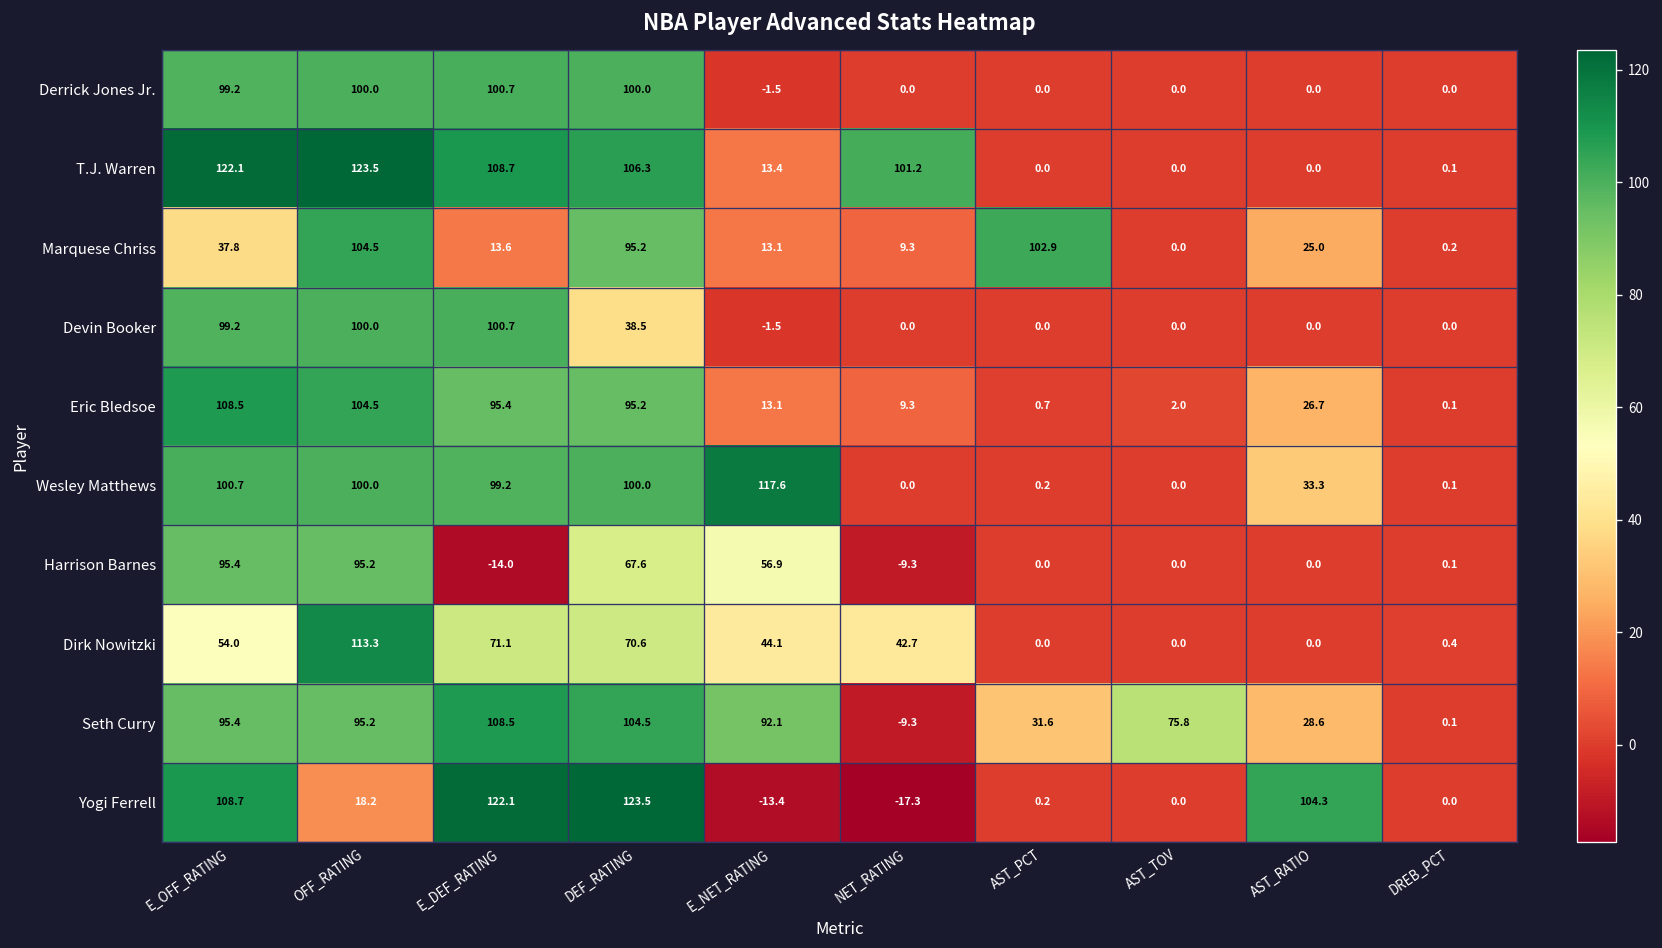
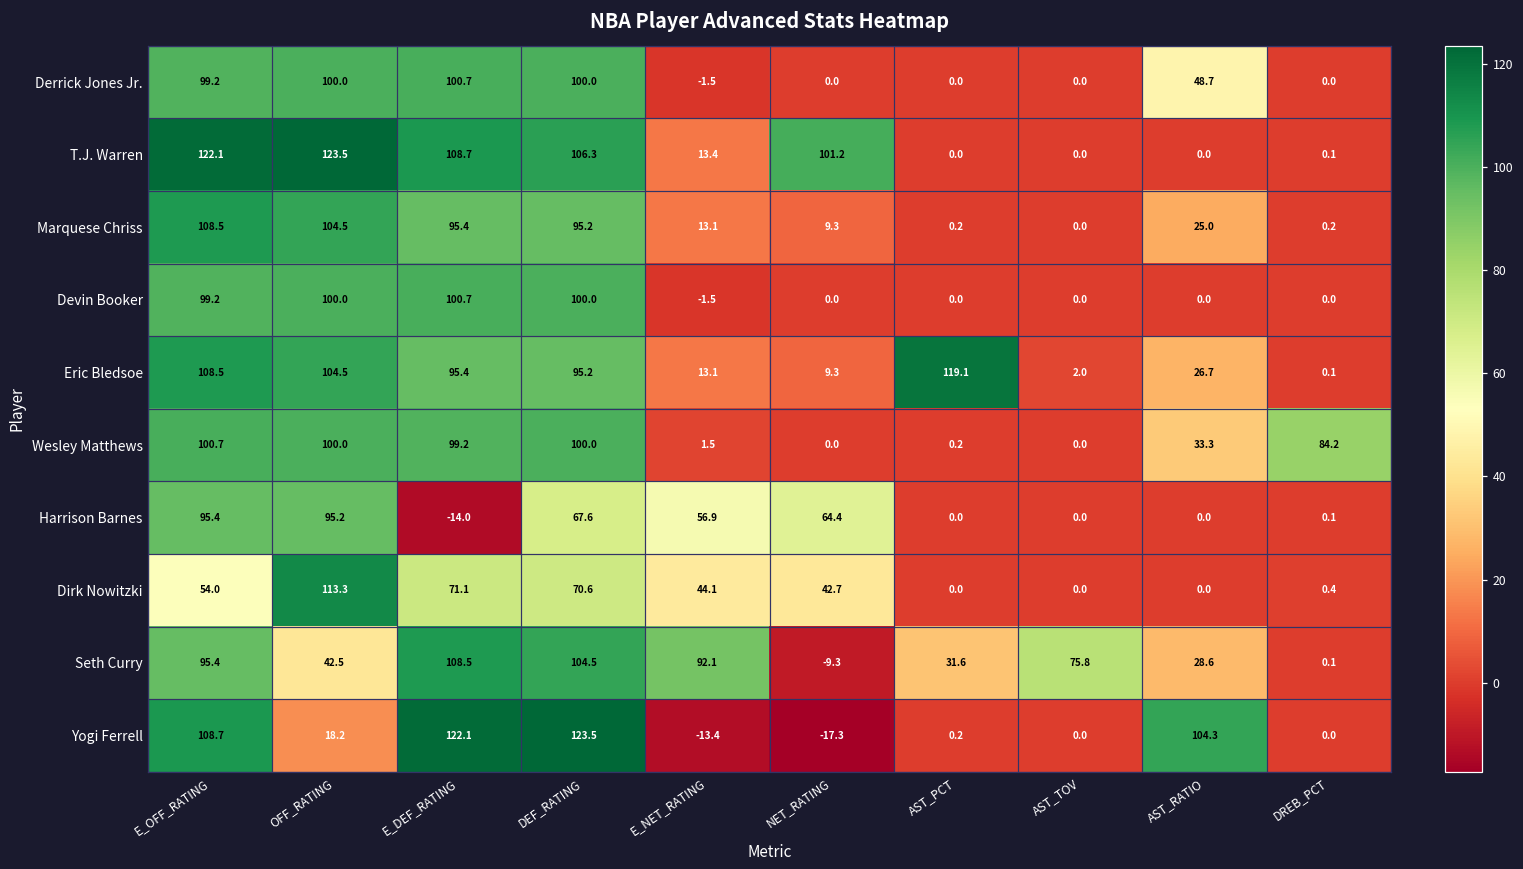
  {
    "Derrick Jones Jr.": {
      "E_OFF_RATING": 99.2,
      "OFF_RATING": 100.0,
      "E_DEF_RATING": 100.7,
      "DEF_RATING": 100.0,
      "E_NET_RATING": -1.5,
      "NET_RATING": 0.0,
      "AST_PCT": 0.0,
      "AST_TOV": 0.0,
-     "AST_RATIO": 0.0,
+     "AST_RATIO": 48.7,
      "DREB_PCT": 0.0
    },
    "T.J. Warren": {
      "E_OFF_RATING": 122.1,
      "OFF_RATING": 123.5,
      "E_DEF_RATING": 108.7,
      "DEF_RATING": 106.3,
      "E_NET_RATING": 13.4,
      "NET_RATING": 101.2,
      "AST_PCT": 0.0,
      "AST_TOV": 0.0,
      "AST_RATIO": 0.0,
      "DREB_PCT": 0.1
    },
    "Marquese Chriss": {
-     "E_OFF_RATING": 37.8,
+     "E_OFF_RATING": 108.5,
      "OFF_RATING": 104.5,
-     "E_DEF_RATING": 13.6,
+     "E_DEF_RATING": 95.4,
      "DEF_RATING": 95.2,
      "E_NET_RATING": 13.1,
      "NET_RATING": 9.3,
-     "AST_PCT": 102.9,
+     "AST_PCT": 0.2,
      "AST_TOV": 0.0,
      "AST_RATIO": 25.0,
      "DREB_PCT": 0.2
    },
    "Devin Booker": {
      "E_OFF_RATING": 99.2,
      "OFF_RATING": 100.0,
      "E_DEF_RATING": 100.7,
-     "DEF_RATING": 38.5,
+     "DEF_RATING": 100.0,
      "E_NET_RATING": -1.5,
      "NET_RATING": 0.0,
      "AST_PCT": 0.0,
      "AST_TOV": 0.0,
      "AST_RATIO": 0.0,
      "DREB_PCT": 0.0
    },
    "Eric Bledsoe": {
      "E_OFF_RATING": 108.5,
      "OFF_RATING": 104.5,
      "E_DEF_RATING": 95.4,
      "DEF_RATING": 95.2,
      "E_NET_RATING": 13.1,
      "NET_RATING": 9.3,
-     "AST_PCT": 0.7,
+     "AST_PCT": 119.1,
      "AST_TOV": 2.0,
      "AST_RATIO": 26.7,
      "DREB_PCT": 0.1
    },
    "Wesley Matthews": {
      "E_OFF_RATING": 100.7,
      "OFF_RATING": 100.0,
      "E_DEF_RATING": 99.2,
      "DEF_RATING": 100.0,
-     "E_NET_RATING": 117.6,
+     "E_NET_RATING": 1.5,
      "NET_RATING": 0.0,
      "AST_PCT": 0.2,
      "AST_TOV": 0.0,
      "AST_RATIO": 33.3,
-     "DREB_PCT": 0.1
+     "DREB_PCT": 84.2
    },
    "Harrison Barnes": {
      "E_OFF_RATING": 95.4,
      "OFF_RATING": 95.2,
      "E_DEF_RATING": -14.0,
      "DEF_RATING": 67.6,
      "E_NET_RATING": 56.9,
-     "NET_RATING": -9.3,
+     "NET_RATING": 64.4,
      "AST_PCT": 0.0,
      "AST_TOV": 0.0,
      "AST_RATIO": 0.0,
      "DREB_PCT": 0.1
    },
    "Dirk Nowitzki": {
      "E_OFF_RATING": 54.0,
      "OFF_RATING": 113.3,
      "E_DEF_RATING": 71.1,
      "DEF_RATING": 70.6,
      "E_NET_RATING": 44.1,
      "NET_RATING": 42.7,
      "AST_PCT": 0.0,
      "AST_TOV": 0.0,
      "AST_RATIO": 0.0,
      "DREB_PCT": 0.4
    },
    "Seth Curry": {
      "E_OFF_RATING": 95.4,
-     "OFF_RATING": 95.2,
+     "OFF_RATING": 42.5,
      "E_DEF_RATING": 108.5,
      "DEF_RATING": 104.5,
      "E_NET_RATING": 92.1,
      "NET_RATING": -9.3,
      "AST_PCT": 31.6,
      "AST_TOV": 75.8,
      "AST_RATIO": 28.6,
      "DREB_PCT": 0.1
    },
    "Yogi Ferrell": {
      "E_OFF_RATING": 108.7,
      "OFF_RATING": 18.2,
      "E_DEF_RATING": 122.1,
      "DEF_RATING": 123.5,
      "E_NET_RATING": -13.4,
      "NET_RATING": -17.3,
      "AST_PCT": 0.2,
      "AST_TOV": 0.0,
      "AST_RATIO": 104.3,
      "DREB_PCT": 0.0
    }
  }
